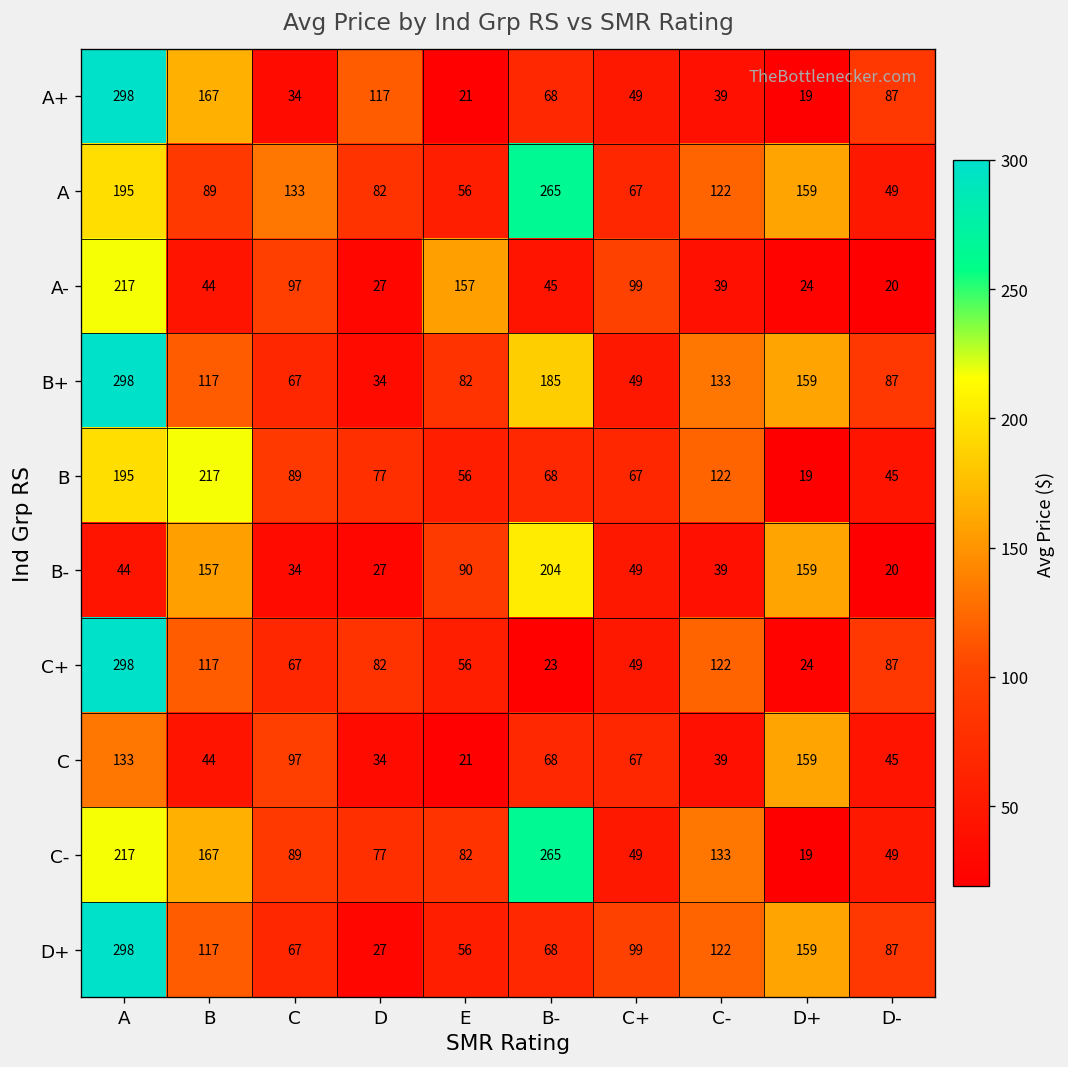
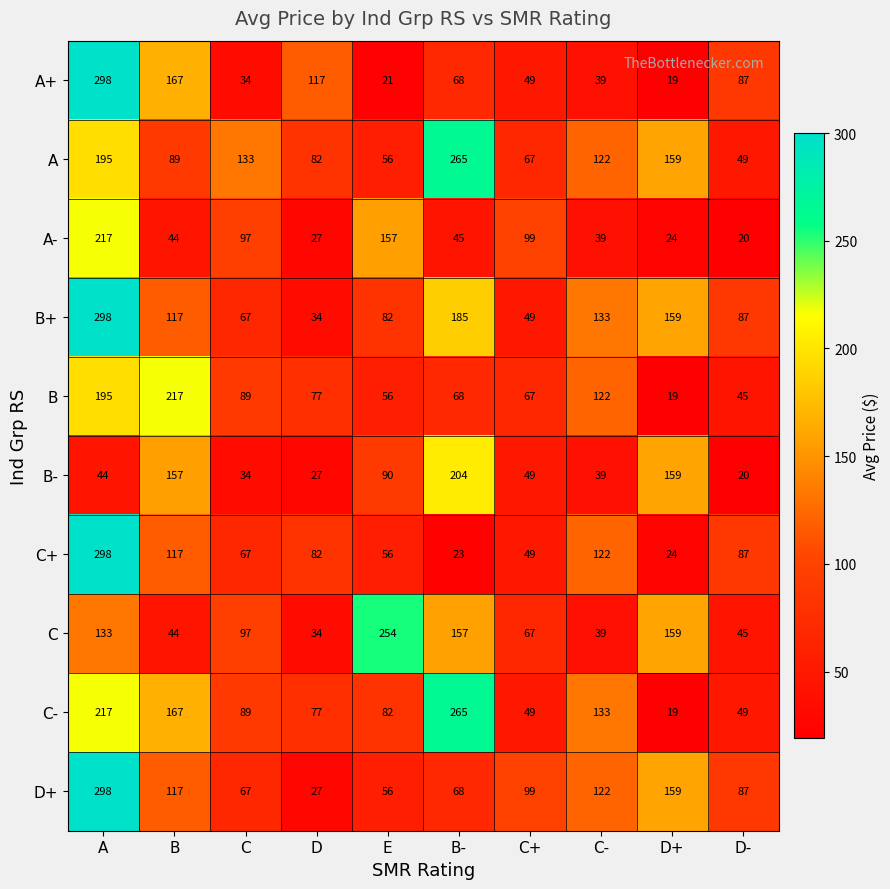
  {
    "A+": {
      "A": 298,
      "B": 167,
      "C": 34,
      "D": 117,
      "E": 21,
      "B-": 68,
      "C+": 49,
      "C-": 39,
      "D-": 87
    },
    "A": {
      "A": 195,
      "B": 89,
      "C": 133,
      "D": 82,
      "E": 56,
      "B-": 265,
      "C+": 67,
      "C-": 122,
      "D+": 159,
      "D-": 49
    },
    "A-": {
      "A": 217,
      "B": 44,
      "C": 97,
      "D": 27,
      "E": 157,
      "B-": 45,
      "C+": 99,
      "C-": 39,
      "D+": 24,
      "D-": 20
    },
    "B+": {
      "A": 298,
      "B": 117,
      "C": 67,
      "D": 34,
      "E": 82,
      "B-": 185,
      "C+": 49,
      "C-": 133,
      "D+": 159,
      "D-": 87
    },
    "B": {
      "A": 195,
      "B": 217,
      "C": 89,
      "D": 77,
      "E": 56,
      "B-": 68,
      "C+": 67,
      "C-": 122,
      "D+": 19,
      "D-": 45
    },
    "B-": {
      "A": 44,
      "B": 157,
      "C": 34,
      "D": 27,
      "E": 90,
      "B-": 204,
      "C+": 49,
      "C-": 39,
      "D+": 159,
      "D-": 20
    },
    "C+": {
      "A": 298,
      "B": 117,
      "C": 67,
      "D": 82,
      "E": 56,
      "B-": 23,
      "C+": 49,
      "C-": 122,
      "D+": 24,
      "D-": 87
    },
    "C": {
      "A": 133,
      "B": 44,
      "C": 97,
      "D": 34,
-     "E": 21,
-     "B-": 68,
+     "E": 254,
+     "B-": 157,
      "C+": 67,
      "C-": 39,
      "D+": 159,
      "D-": 45
    },
    "C-": {
      "A": 217,
      "B": 167,
      "C": 89,
      "D": 77,
      "E": 82,
      "B-": 265,
      "C+": 49,
      "C-": 133,
      "D+": 19,
      "D-": 49
    },
    "D+": {
      "A": 298,
      "B": 117,
      "C": 67,
      "D": 27,
      "E": 56,
      "B-": 68,
      "C+": 99,
      "C-": 122,
      "D+": 159,
      "D-": 87
    }
  }
